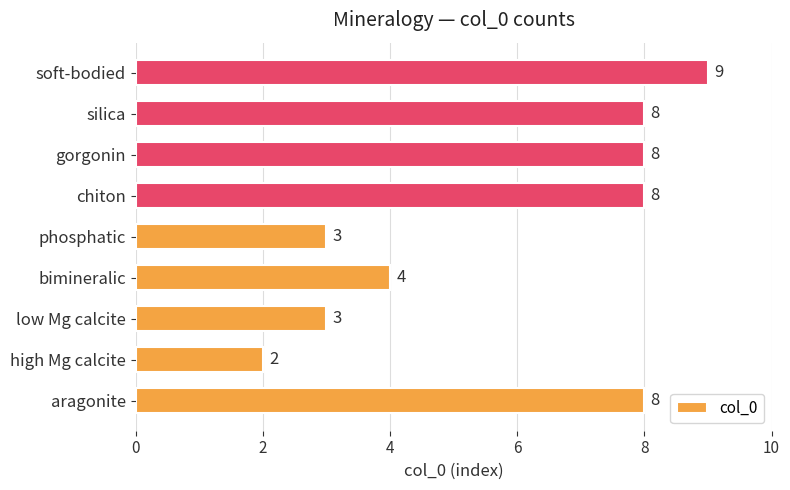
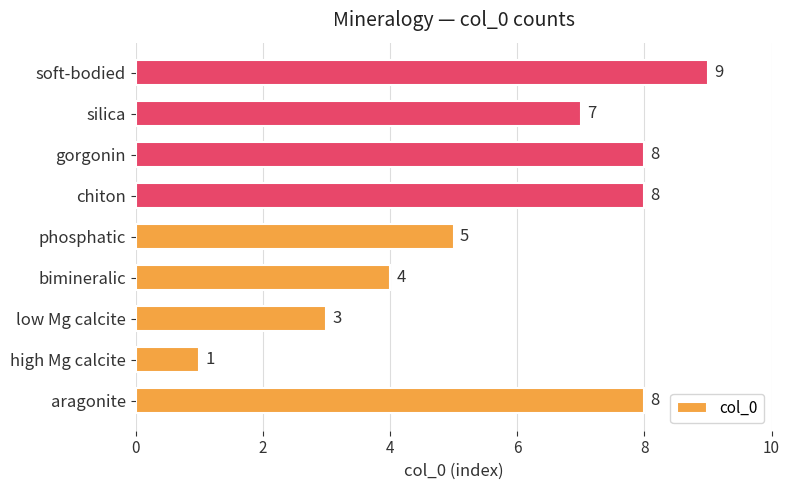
  {
    "soft-bodied": 9,
-   "silica": 8,
+   "silica": 7,
    "gorgonin": 8,
    "chiton": 8,
-   "phosphatic": 3,
+   "phosphatic": 5,
    "bimineralic": 4,
    "low Mg calcite": 3,
-   "high Mg calcite": 2,
+   "high Mg calcite": 1,
    "aragonite": 8
  }
